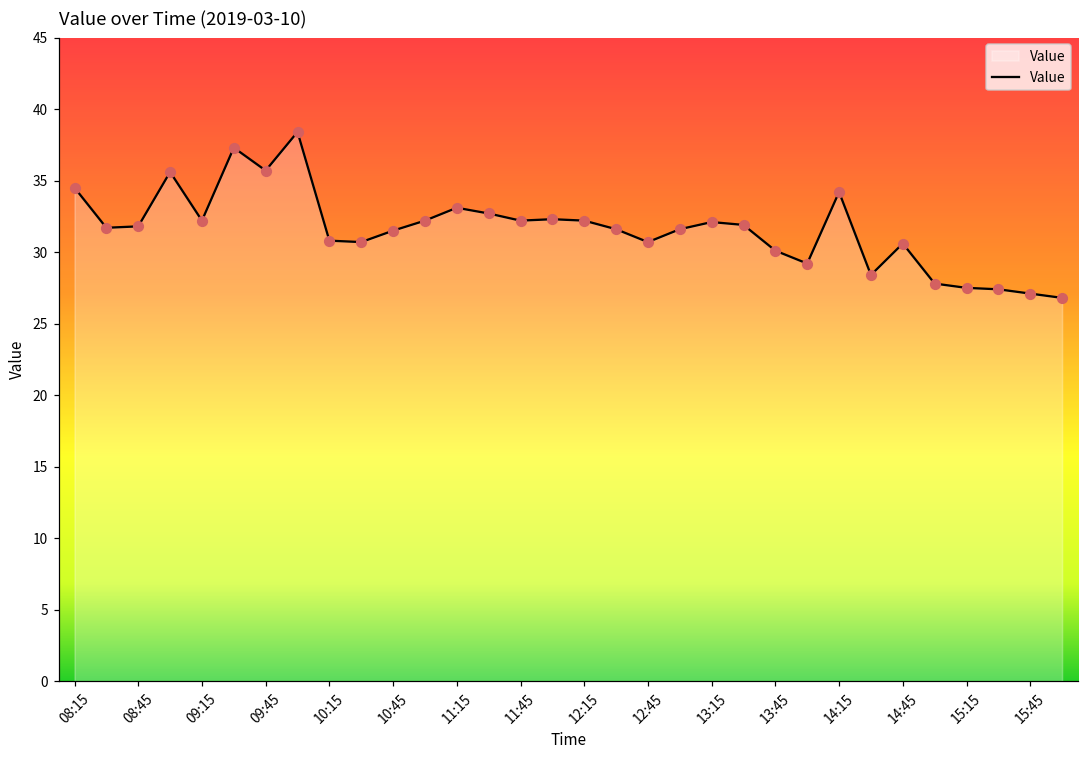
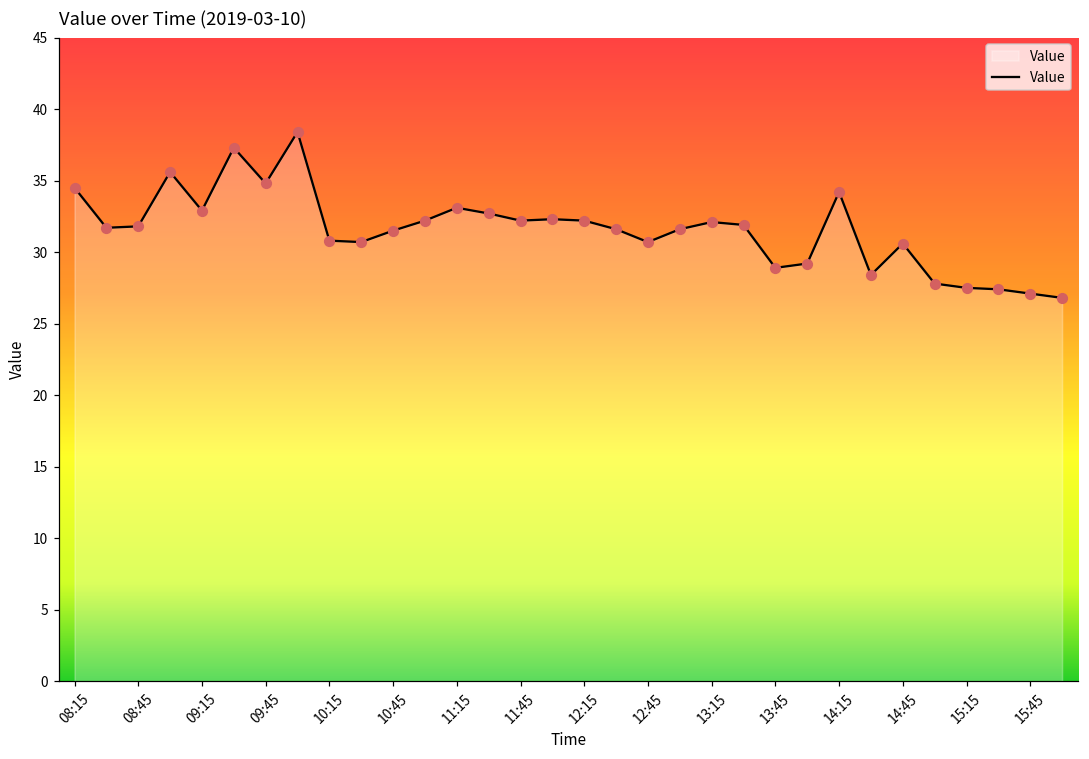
  {
    "08:15": 34.5,
    "08:45": 31.8,
-   "09:15": 32.2,
-   "09:45": 35.7,
+   "09:15": 32.9,
+   "09:45": 34.8,
    "10:15": 30.8,
    "10:45": 31.5,
    "11:15": 33.1,
    "11:45": 32.2,
    "12:15": 32.2,
    "12:45": 30.7,
    "13:15": 32.1,
-   "13:45": 30.1,
+   "13:45": 28.9,
    "14:15": 34.2,
    "14:45": 30.6,
    "15:15": 27.5,
    "15:45": 27.1
  }
